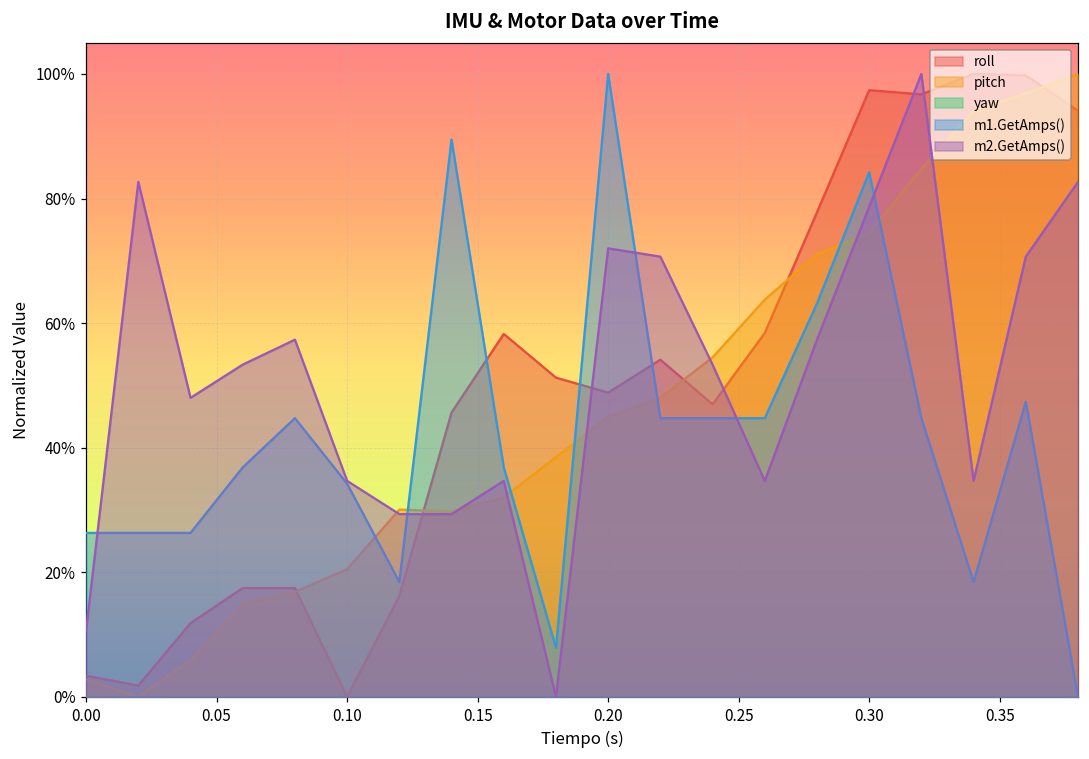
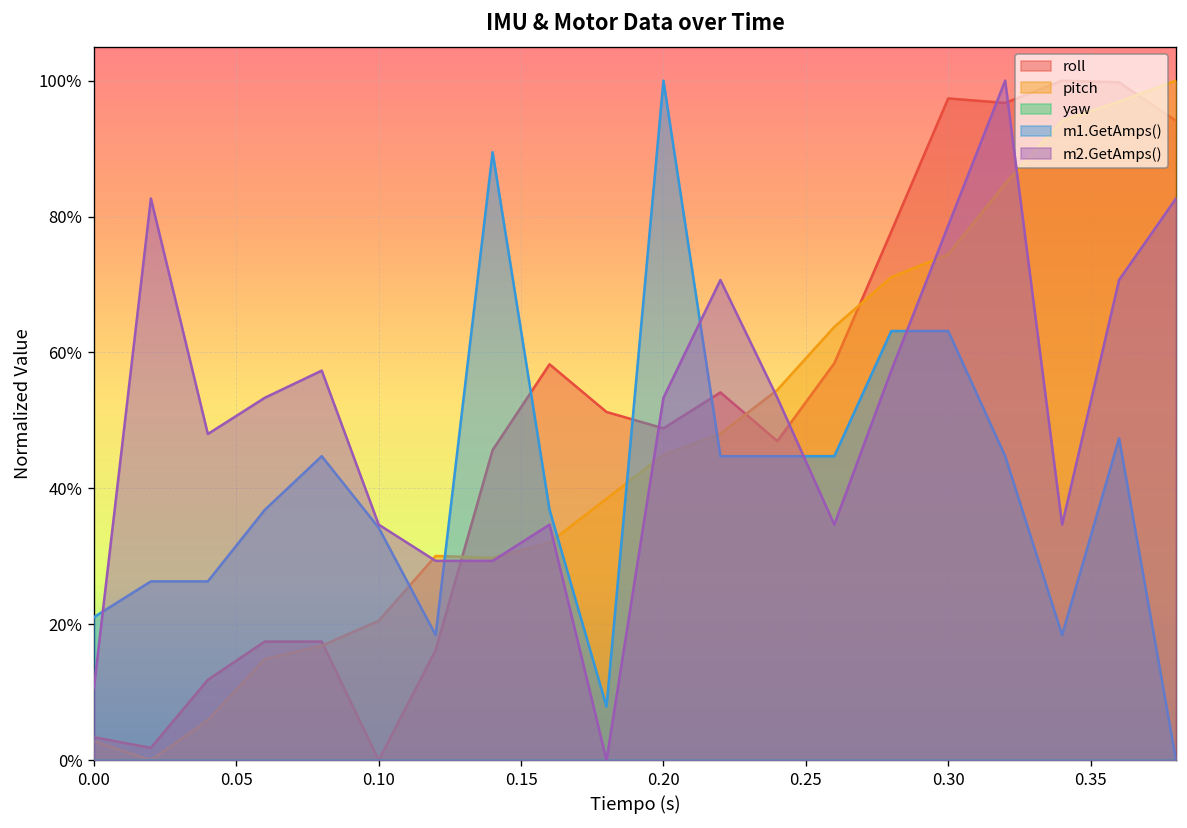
  {
    "roll": {
      "0.00": "3%",
      "0.20": "49%",
      "0.30": "97%"
    },
    "pitch": {
      "0.00": "3%",
      "0.10": "21%",
      "0.20": "45%",
      "0.30": "74%"
    },
    "yaw": {
      "0.00": "0%",
      "0.20": "0%",
      "0.30": "0%"
    },
    "m1.GetAmps()": {
-     "0.00": "26%",
+     "0.00": "21%",
      "0.10": "34%",
      "0.20": "100%",
-     "0.30": "84%"
+     "0.30": "63%"
    },
    "m2.GetAmps()": {
      "0.00": "11%",
      "0.10": "35%",
-     "0.20": "72%",
+     "0.20": "53%",
      "0.30": "79%"
    }
  }
